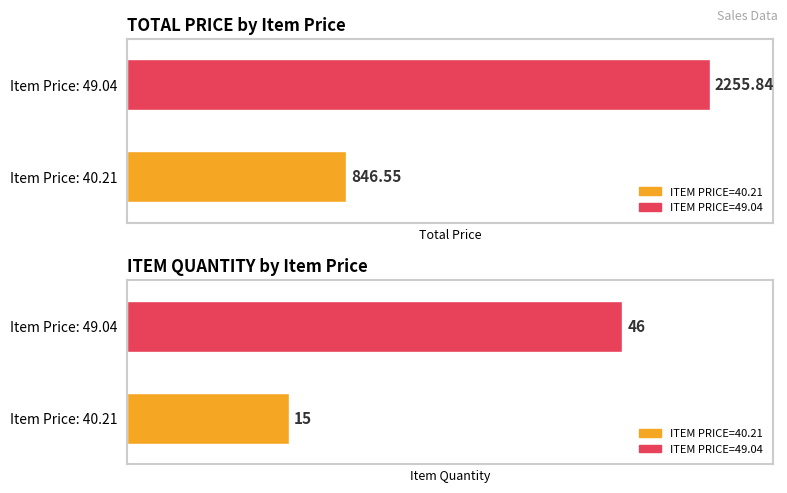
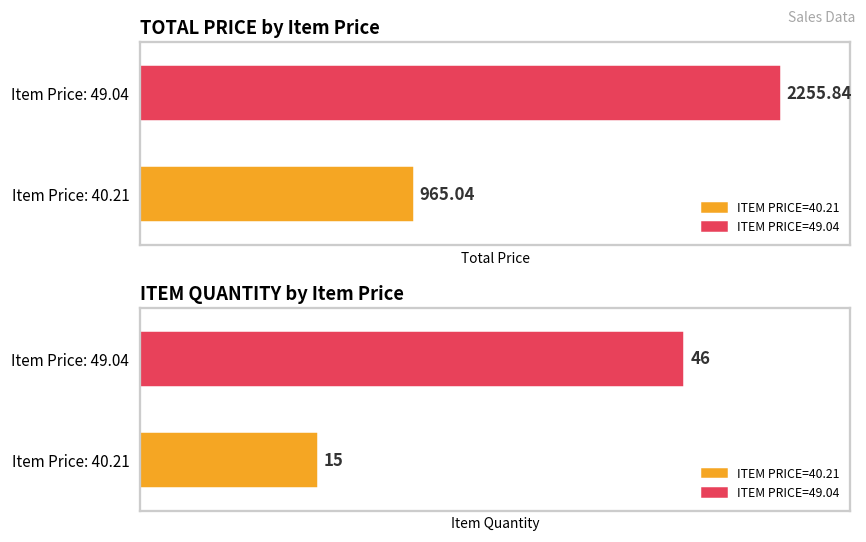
  {
    "TOTAL PRICE by Item Price": {
      "Item Price: 49.04": 2255.84,
-     "Item Price: 40.21": 846.55
+     "Item Price: 40.21": 965.04
    },
    "ITEM QUANTITY by Item Price": {
      "Item Price: 49.04": 46,
      "Item Price: 40.21": 15
    }
  }
